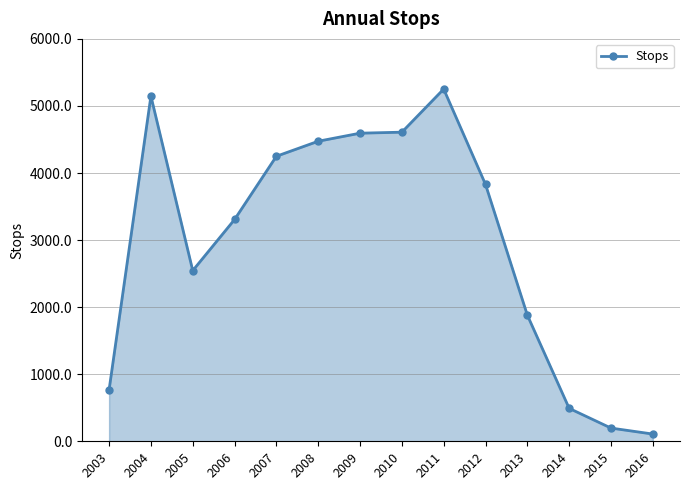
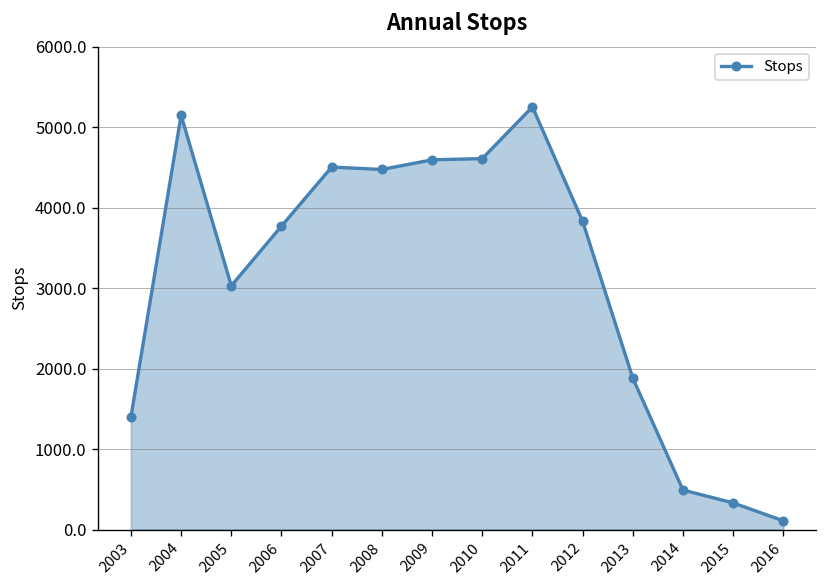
  {
-   "2003": 800,
+   "2003": 1400,
    "2004": 5100,
-   "2005": 2500,
-   "2006": 3300,
-   "2007": 4300,
+   "2005": 3000,
+   "2006": 3800,
+   "2007": 4500,
    "2008": 4500,
    "2009": 4600,
    "2010": 4600,
    "2011": 5300,
    "2012": 3800,
    "2013": 1900,
    "2014": 500,
-   "2015": 200,
+   "2015": 300,
    "2016": 100
  }
